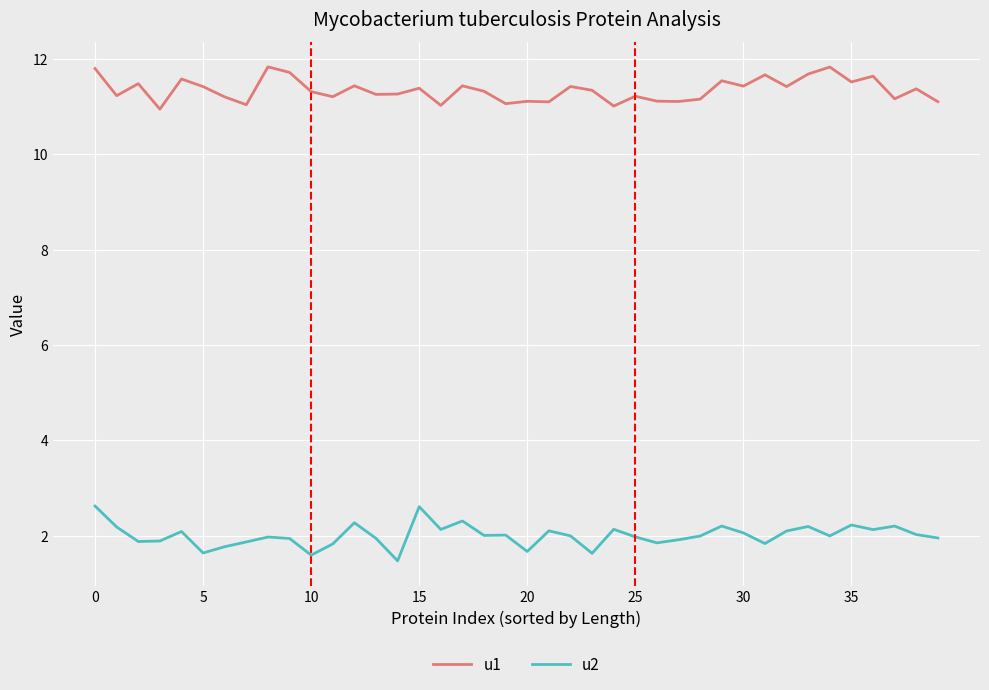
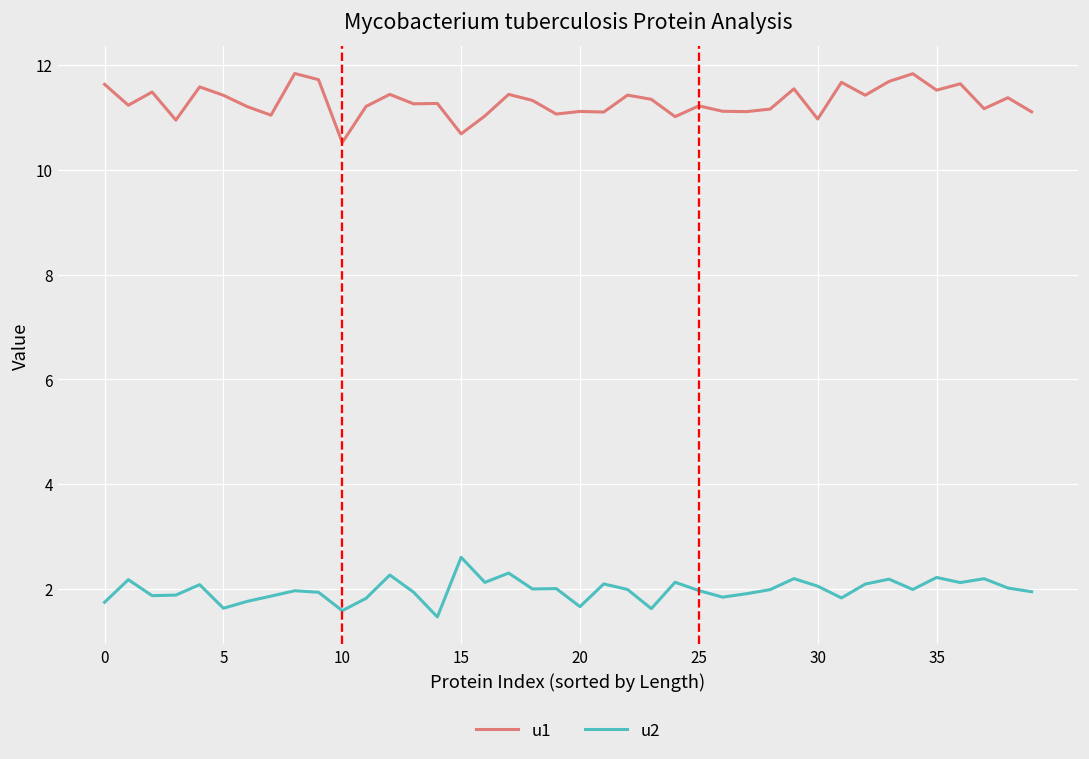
  {
    "u1": {
-     "0": 11.8,
+     "0": 11.6,
      "5": 11.4,
-     "10": 11.3,
-     "15": 11.4,
+     "10": 10.5,
+     "15": 10.7,
      "20": 11.1,
      "25": 11.2,
-     "30": 11.4,
+     "30": 11.0,
      "35": 11.5
    },
    "u2": {
-     "0": 2.6,
+     "0": 1.8,
      "5": 1.6,
      "10": 1.6,
      "15": 2.6,
      "20": 1.7,
      "25": 2.0,
      "30": 2.1,
      "35": 2.2
    }
  }
